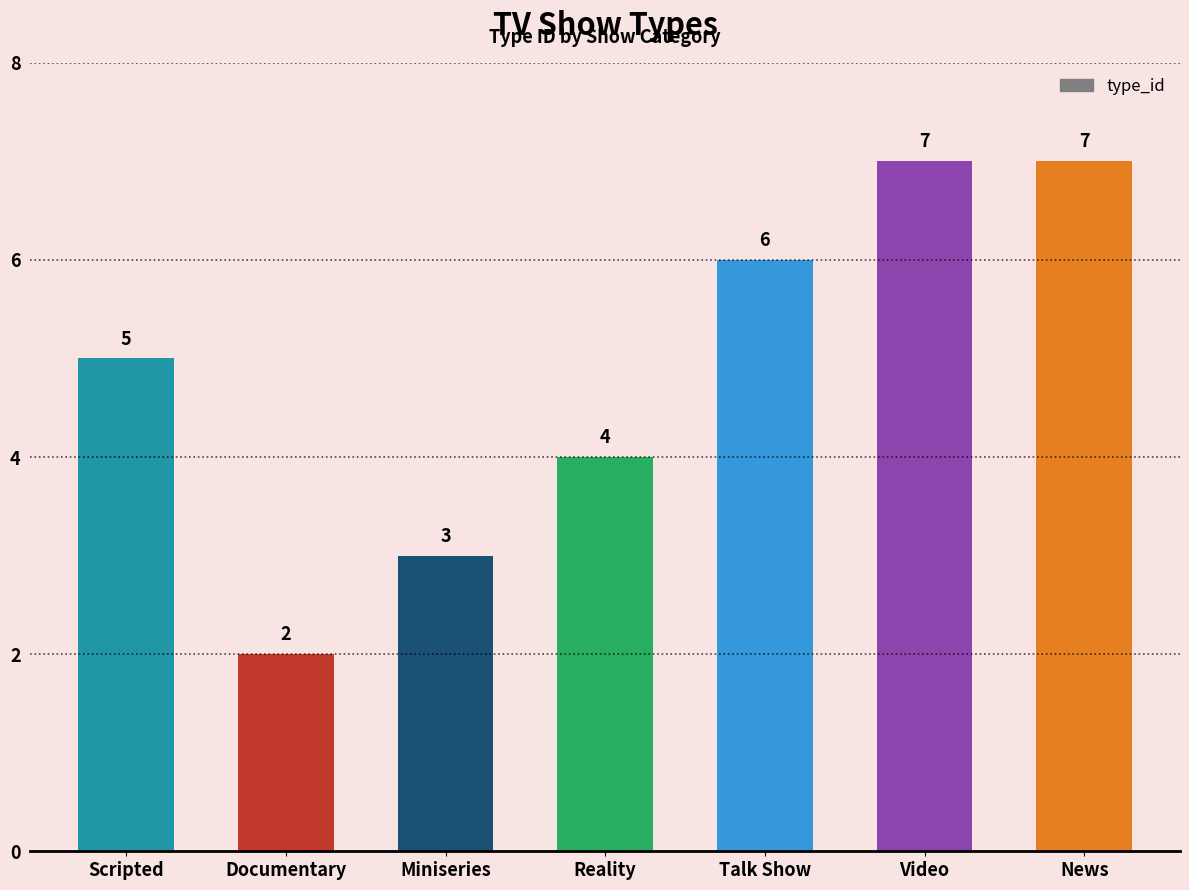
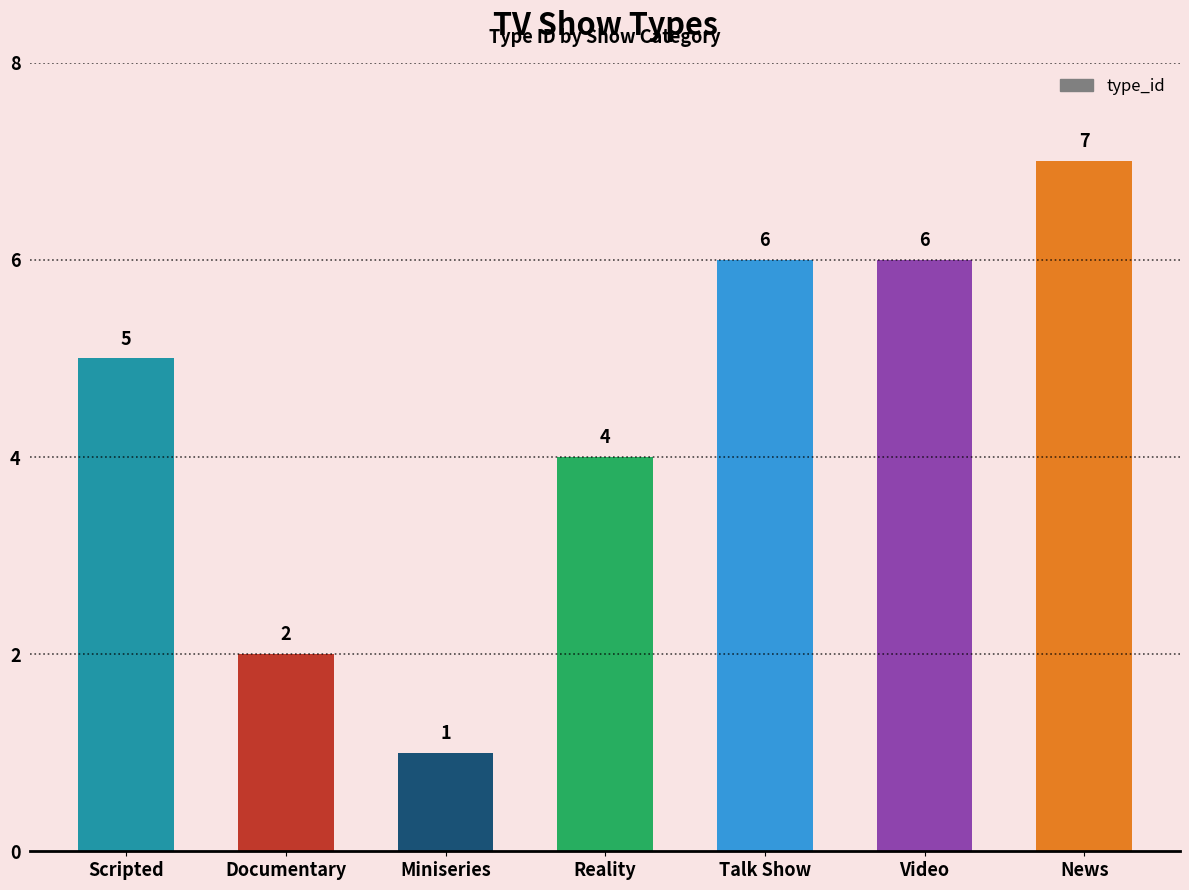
  {
    "Scripted": 5,
    "Documentary": 2,
-   "Miniseries": 3,
+   "Miniseries": 1,
    "Reality": 4,
    "Talk Show": 6,
-   "Video": 7,
+   "Video": 6,
    "News": 7
  }
